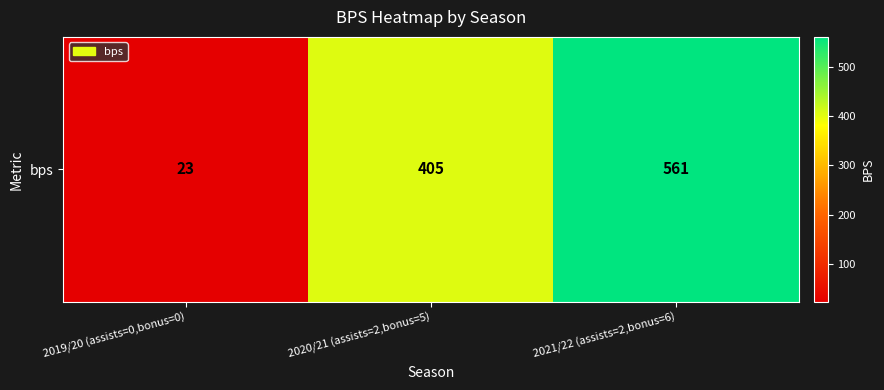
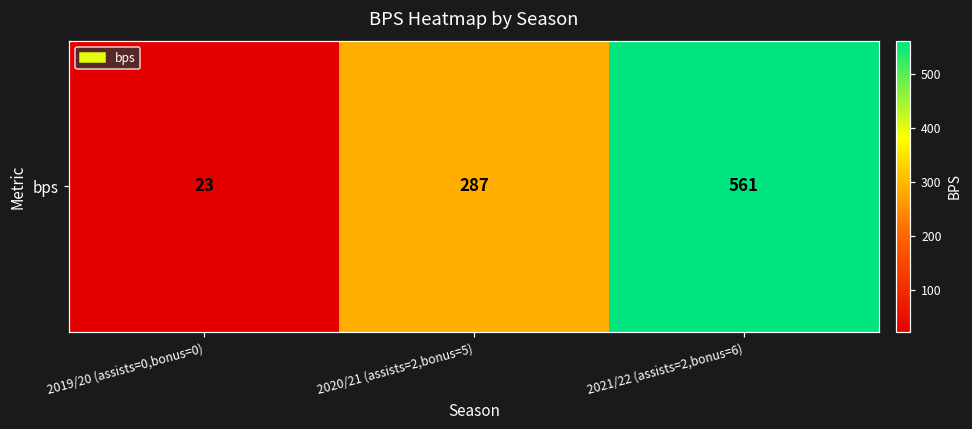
  {
    "bps": {
      "2019/20 (assists=0,bonus=0)": 23,
-     "2020/21 (assists=2,bonus=5)": 405,
+     "2020/21 (assists=2,bonus=5)": 287,
      "2021/22 (assists=2,bonus=6)": 561
    }
  }
